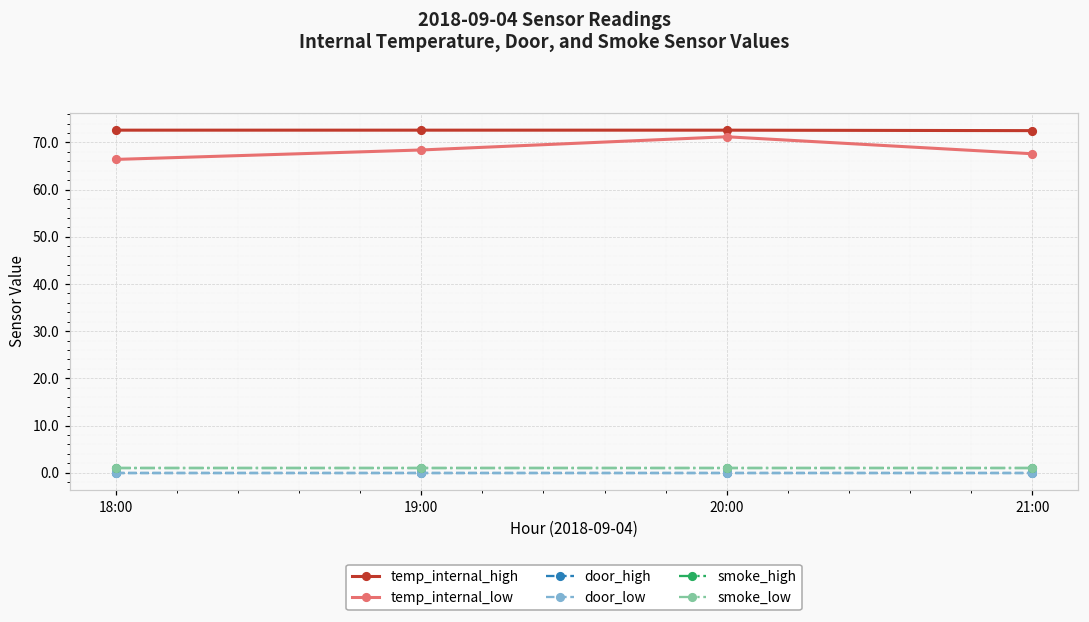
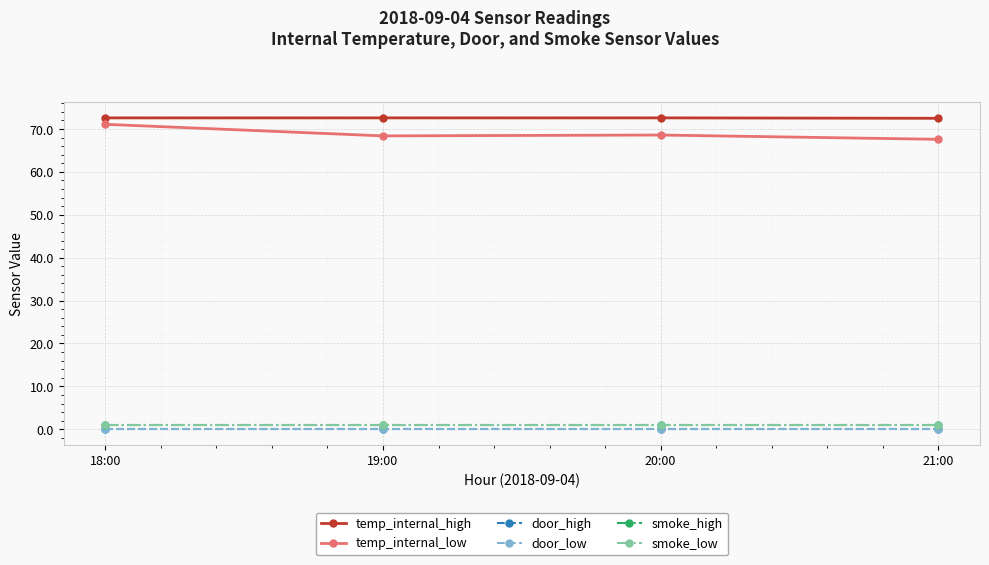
  {
    "temp_internal_high": {
      "18:00": 73,
      "19:00": 73,
      "20:00": 73,
      "21:00": 73
    },
    "temp_internal_low": {
-     "18:00": 66,
+     "18:00": 71,
      "19:00": 68,
-     "20:00": 71,
+     "20:00": 69,
      "21:00": 68
    }
  }
